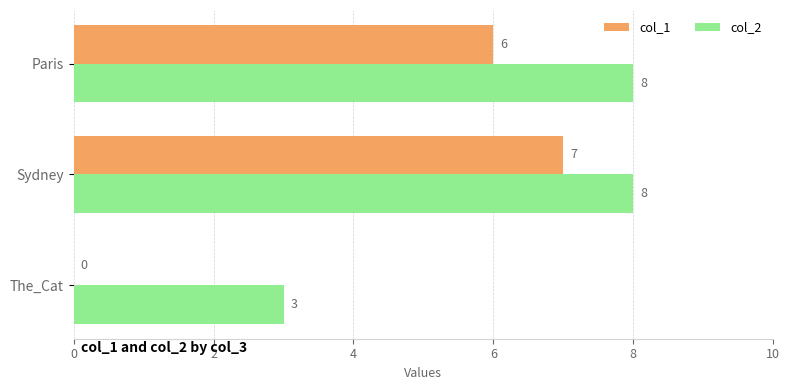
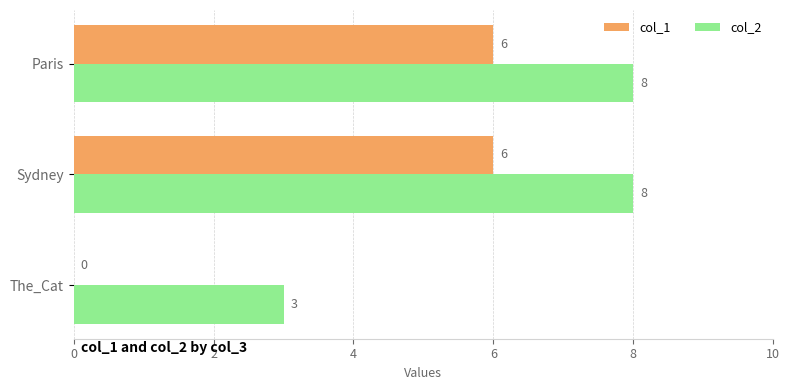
  {
    "col_1": {
      "Paris": 6,
-     "Sydney": 7,
+     "Sydney": 6,
      "The_Cat": 0
    },
    "col_2": {
      "Paris": 8,
      "Sydney": 8,
      "The_Cat": 3
    }
  }
